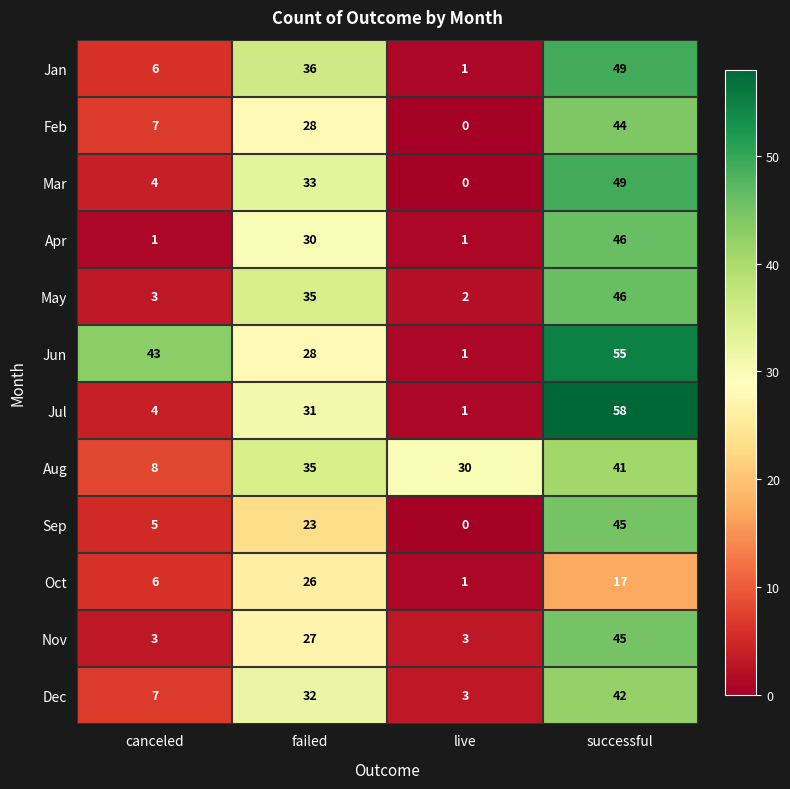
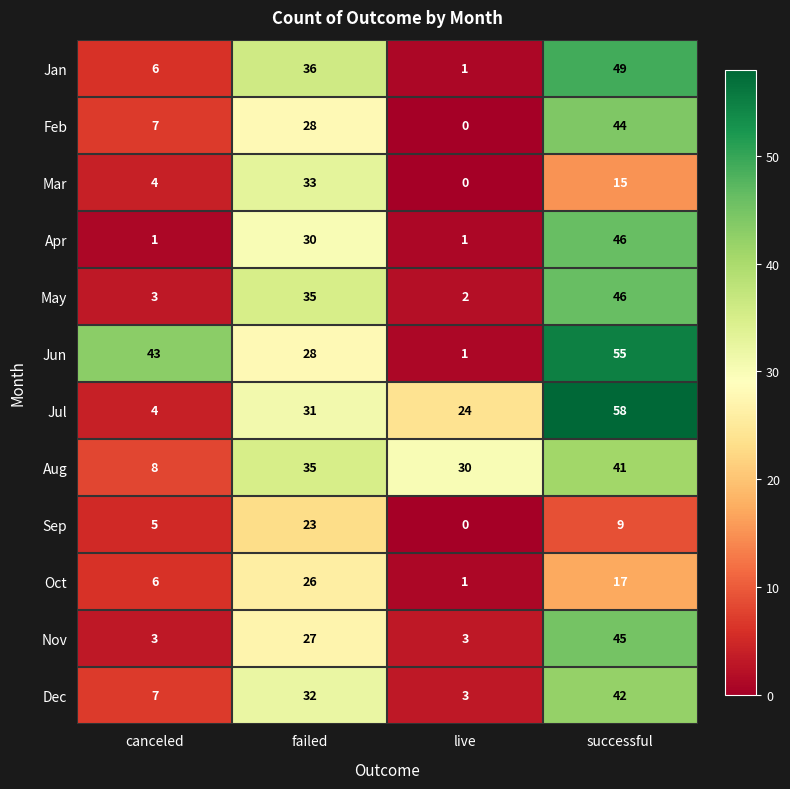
  {
    "Jan": {
      "canceled": 6,
      "failed": 36,
      "live": 1,
      "successful": 49
    },
    "Feb": {
      "canceled": 7,
      "failed": 28,
      "live": 0,
      "successful": 44
    },
    "Mar": {
      "canceled": 4,
      "failed": 33,
      "live": 0,
-     "successful": 49
+     "successful": 15
    },
    "Apr": {
      "canceled": 1,
      "failed": 30,
      "live": 1,
      "successful": 46
    },
    "May": {
      "canceled": 3,
      "failed": 35,
      "live": 2,
      "successful": 46
    },
    "Jun": {
      "canceled": 43,
      "failed": 28,
      "live": 1,
      "successful": 55
    },
    "Jul": {
      "canceled": 4,
      "failed": 31,
-     "live": 1,
+     "live": 24,
      "successful": 58
    },
    "Aug": {
      "canceled": 8,
      "failed": 35,
      "live": 30,
      "successful": 41
    },
    "Sep": {
      "canceled": 5,
      "failed": 23,
      "live": 0,
-     "successful": 45
+     "successful": 9
    },
    "Oct": {
      "canceled": 6,
      "failed": 26,
      "live": 1,
      "successful": 17
    },
    "Nov": {
      "canceled": 3,
      "failed": 27,
      "live": 3,
      "successful": 45
    },
    "Dec": {
      "canceled": 7,
      "failed": 32,
      "live": 3,
      "successful": 42
    }
  }
